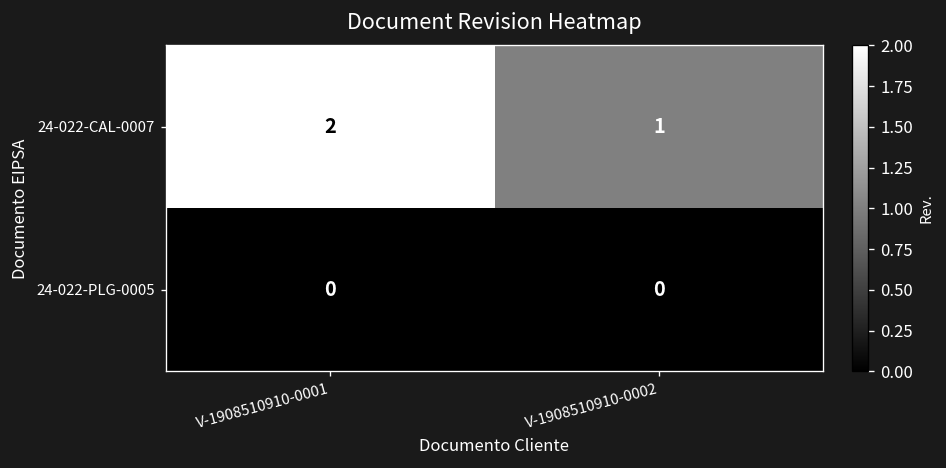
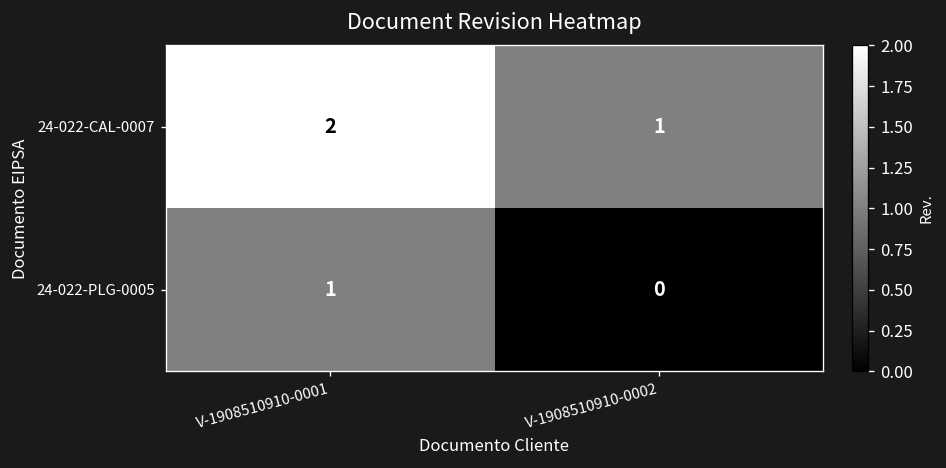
  {
    "24-022-CAL-0007": {
      "V-1908510910-0001": 2,
      "V-1908510910-0002": 1
    },
    "24-022-PLG-0005": {
-     "V-1908510910-0001": 0,
+     "V-1908510910-0001": 1,
      "V-1908510910-0002": 0
    }
  }
